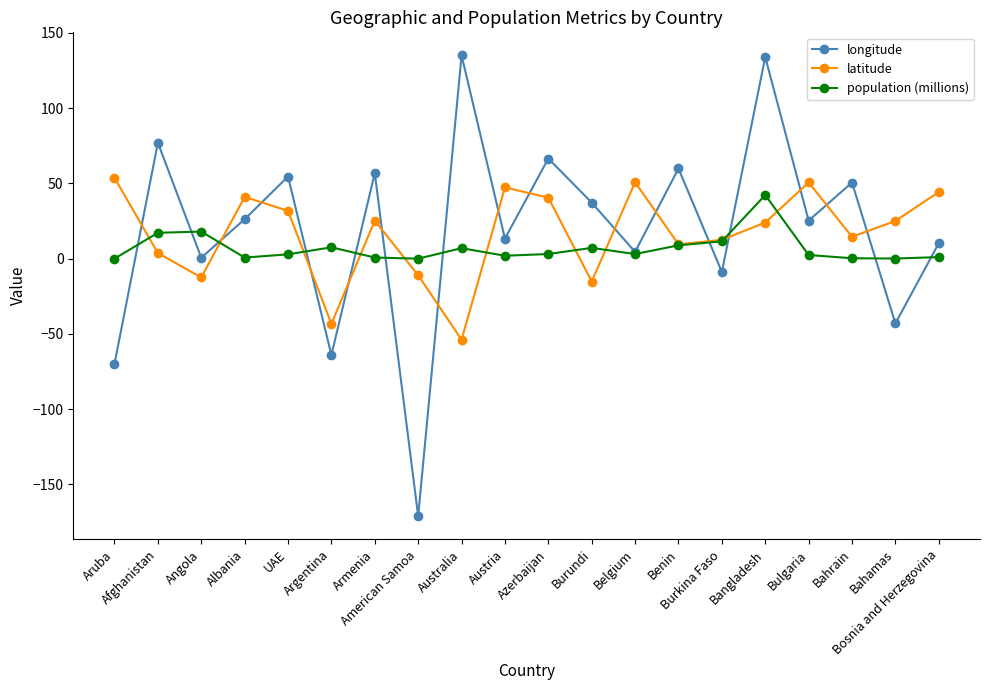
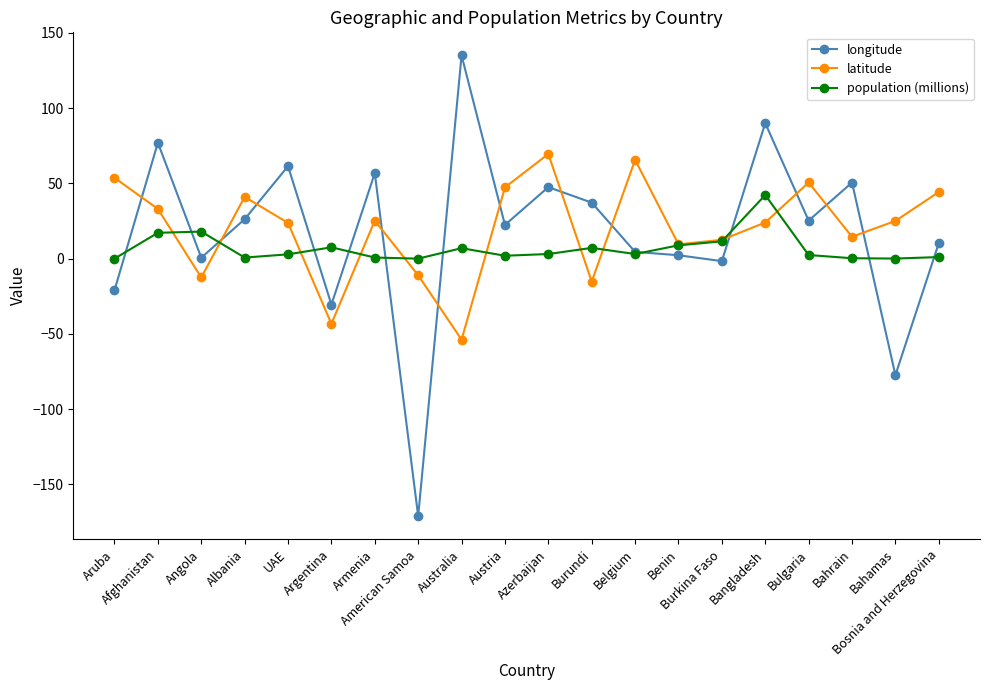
  {
    "longitude": {
-     "Aruba": -70,
+     "Aruba": -21,
      "Afghanistan": 77,
      "Angola": 1,
      "Albania": 26,
-     "UAE": 55,
-     "Argentina": -64,
+     "UAE": 61,
+     "Argentina": -31,
      "Armenia": 57,
      "American Samoa": -171,
      "Australia": 135,
-     "Austria": 13,
-     "Azerbaijan": 67,
+     "Austria": 22,
+     "Azerbaijan": 48,
      "Burundi": 37,
-     "Benin": 60,
-     "Burkina Faso": -9,
-     "Bangladesh": 134,
+     "Benin": 2,
+     "Burkina Faso": -2,
+     "Bangladesh": 90,
      "Bulgaria": 25,
      "Bahrain": 51,
-     "Bahamas": -43,
+     "Bahamas": -77,
      "Bosnia and Herzegovina": 10
    },
    "latitude": {
      "Aruba": 54,
-     "Afghanistan": 4,
+     "Afghanistan": 33,
      "Angola": -13,
      "Albania": 41,
-     "UAE": 32,
+     "UAE": 24,
      "Argentina": -43,
      "Armenia": 25,
      "American Samoa": -11,
      "Australia": -54,
      "Austria": 47,
-     "Azerbaijan": 41,
+     "Azerbaijan": 70,
      "Burundi": -15,
-     "Belgium": 51,
+     "Belgium": 66,
      "Bangladesh": 24,
      "Bulgaria": 51,
      "Bahrain": 15,
      "Bahamas": 25,
      "Bosnia and Herzegovina": 44
    },
    "population (millions)": {
      "Aruba": 0,
      "Afghanistan": 17,
      "Angola": 18,
      "Albania": 1,
      "UAE": 3,
      "Argentina": 8,
      "Armenia": 1,
      "American Samoa": 0,
      "Australia": 7,
      "Austria": 2,
      "Azerbaijan": 3,
      "Burundi": 7,
      "Bangladesh": 42,
      "Bulgaria": 2,
      "Bahrain": 0,
      "Bahamas": 0,
      "Bosnia and Herzegovina": 1
    }
  }
